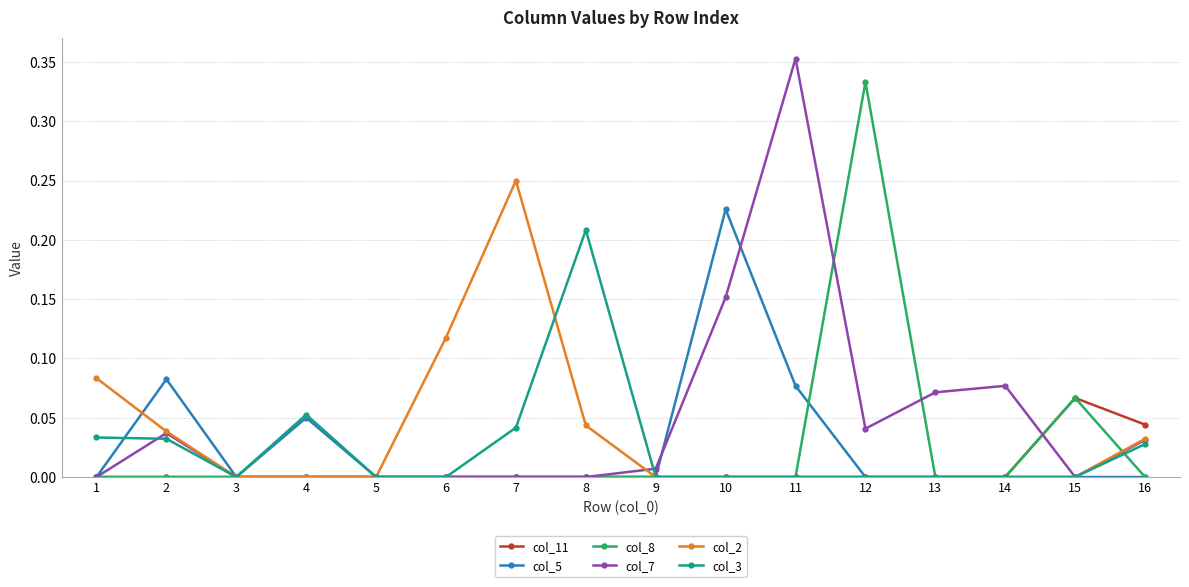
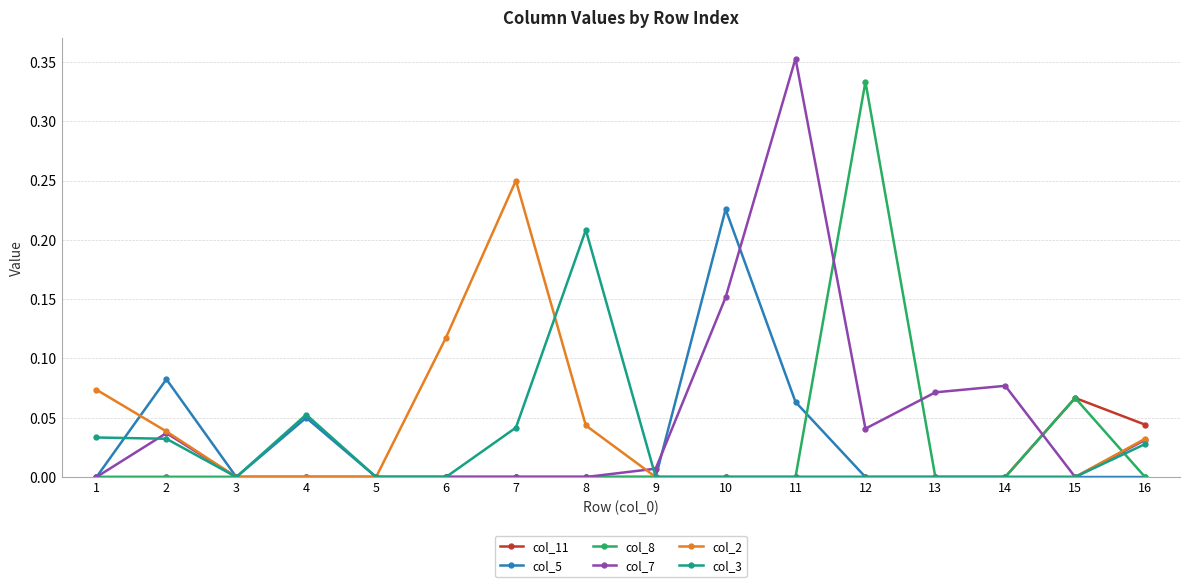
  {
    "col_11": {
      "16": 0.044
    },
    "col_5": {
      "2": 0.082,
      "4": 0.050,
      "10": 0.226,
-     "11": 0.077
+     "11": 0.063
    },
    "col_7": {
      "9": 0.007,
      "10": 0.152,
      "11": 0.353,
      "12": 0.041,
      "13": 0.071,
      "14": 0.077
    },
    "col_2": {
-     "1": 0.083,
+     "1": 0.074,
      "6": 0.118,
      "7": 0.250,
      "8": 0.043
    }
  }
